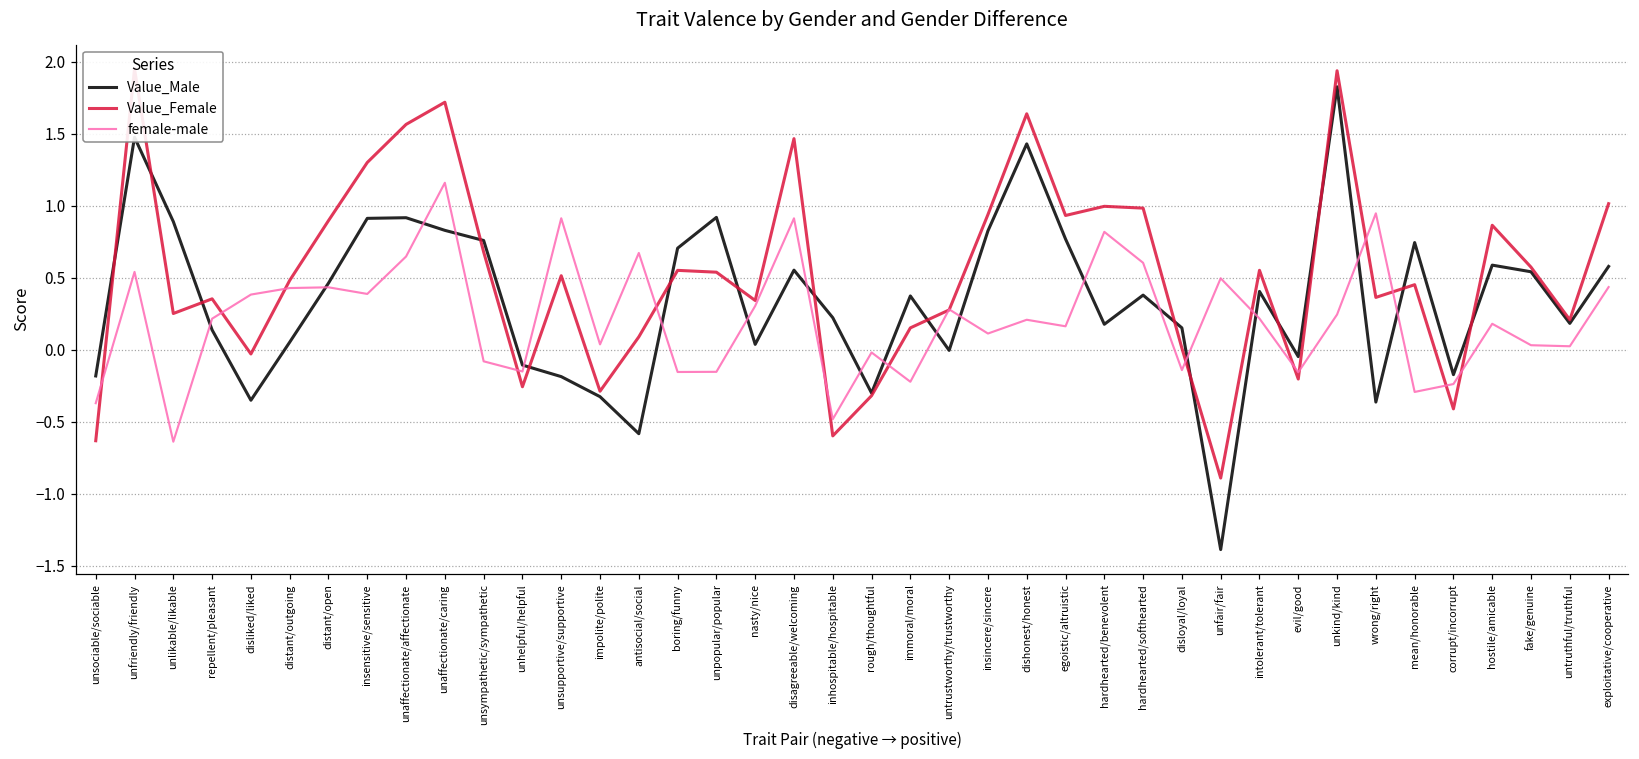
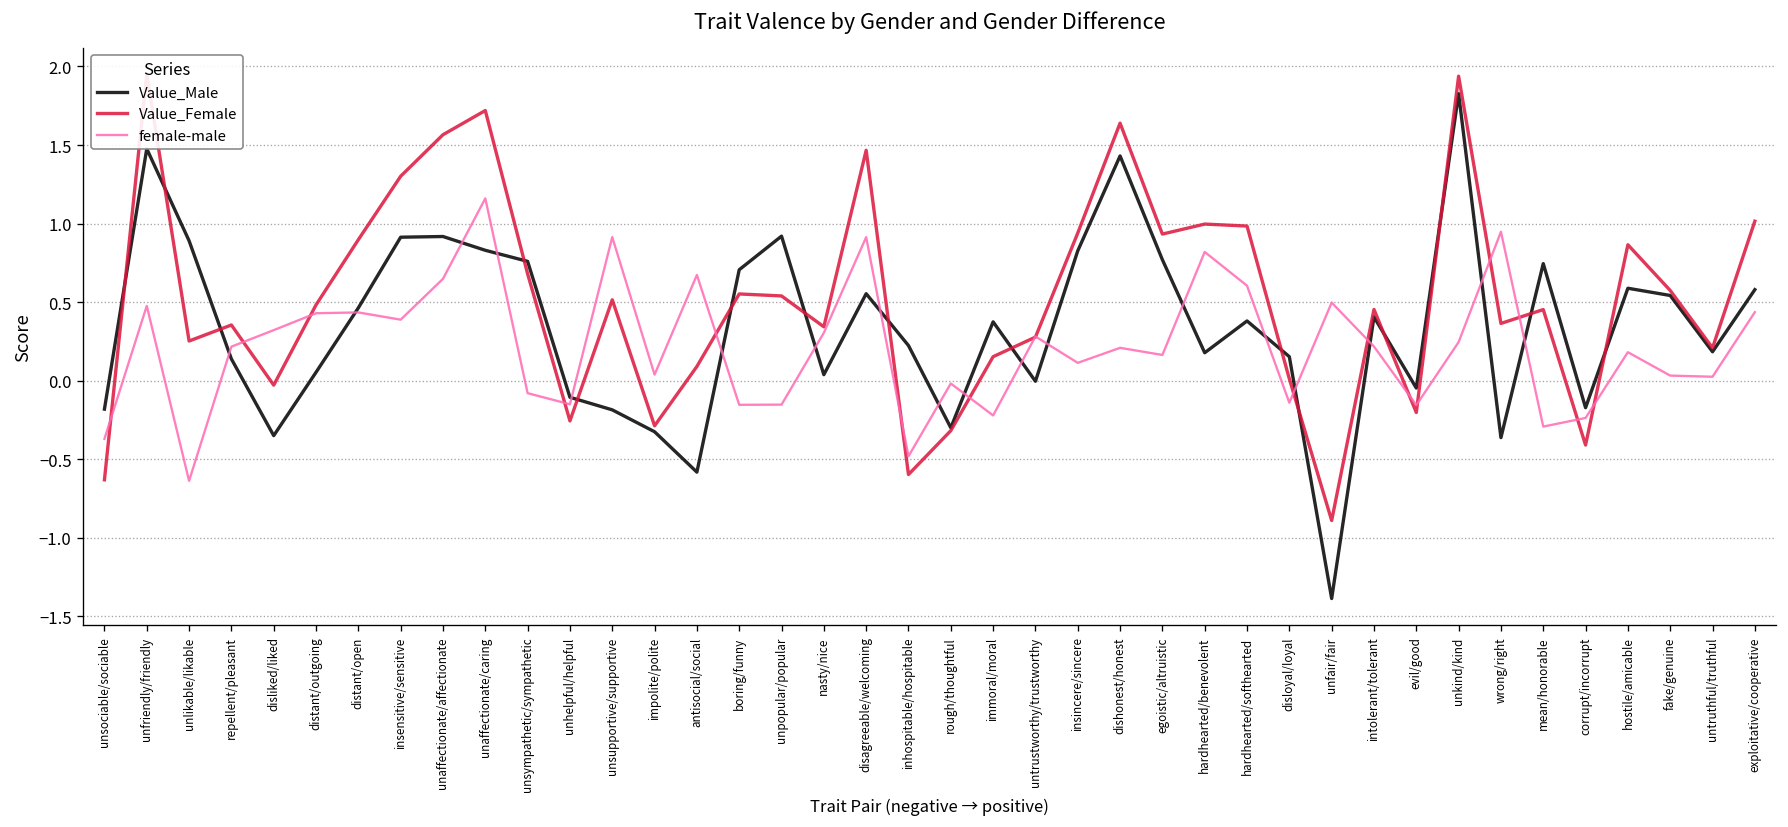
  {
    "Value_Male": {
      "unsociable/sociable": -0.18,
      "unlikable/likable": 0.89,
      "repellent/pleasant": 0.14,
      "disliked/liked": -0.35,
      "distant/outgoing": 0.05,
      "distant/open": 0.46,
      "insensitive/sensitive": 0.91,
      "unaffectionate/affectionate": 0.92,
      "unaffectionate/caring": 0.83,
      "unsympathetic/sympathetic": 0.76,
      "unhelpful/helpful": -0.11,
      "unsupportive/supportive": -0.19,
      "impolite/polite": -0.33,
      "antisocial/social": -0.58,
      "boring/funny": 0.71,
      "unpopular/popular": 0.92,
      "nasty/nice": 0.04,
      "disagreeable/welcoming": 0.55,
      "inhospitable/hospitable": 0.22,
      "immoral/moral": 0.37,
      "untrustworthy/trustworthy": 0.00,
      "insincere/sincere": 0.83,
      "dishonest/honest": 1.43,
      "egoistic/altruistic": 0.77,
      "hardhearted/benevolent": 0.18,
      "hardhearted/softhearted": 0.38,
      "disloyal/loyal": 0.15,
      "unfair/fair": -1.39,
      "intolerant/tolerant": 0.41,
      "evil/good": -0.05,
      "unkind/kind": 1.83,
      "wrong/right": -0.36,
      "mean/honorable": 0.74,
      "corrupt/incorrupt": -0.17,
      "hostile/amicable": 0.59,
      "fake/genuine": 0.54,
      "untruthful/truthful": 0.18,
      "exploitative/cooperative": 0.58
    },
    "Value_Female": {
      "unsociable/sociable": -0.63,
      "unlikable/likable": 0.25,
      "repellent/pleasant": 0.35,
      "disliked/liked": -0.03,
      "distant/outgoing": 0.48,
      "distant/open": 0.90,
      "insensitive/sensitive": 1.30,
      "unaffectionate/affectionate": 1.57,
      "unaffectionate/caring": 1.72,
      "unsympathetic/sympathetic": 0.68,
      "unhelpful/helpful": -0.26,
      "unsupportive/supportive": 0.51,
      "impolite/polite": -0.29,
      "antisocial/social": 0.09,
      "boring/funny": 0.55,
      "unpopular/popular": 0.54,
      "nasty/nice": 0.34,
      "disagreeable/welcoming": 1.47,
      "inhospitable/hospitable": -0.60,
      "immoral/moral": 0.15,
      "insincere/sincere": 0.94,
      "dishonest/honest": 1.64,
      "egoistic/altruistic": 0.93,
      "hardhearted/benevolent": 1.00,
      "hardhearted/softhearted": 0.98,
      "disloyal/loyal": 0.01,
      "unfair/fair": -0.89,
-     "intolerant/tolerant": 0.55,
+     "intolerant/tolerant": 0.45,
      "evil/good": -0.20,
      "unkind/kind": 1.94,
      "wrong/right": 0.36,
      "mean/honorable": 0.45,
      "corrupt/incorrupt": -0.41,
      "hostile/amicable": 0.87,
      "fake/genuine": 0.57,
      "untruthful/truthful": 0.21,
      "exploitative/cooperative": 1.01
    },
    "female-male": {
      "unsociable/sociable": -0.37,
-     "unfriendly/friendly": 0.54,
+     "unfriendly/friendly": 0.48,
      "unlikable/likable": -0.64,
      "repellent/pleasant": 0.22,
-     "disliked/liked": 0.38,
+     "disliked/liked": 0.32,
      "distant/outgoing": 0.43,
      "distant/open": 0.43,
      "insensitive/sensitive": 0.39,
      "unaffectionate/affectionate": 0.65,
      "unaffectionate/caring": 1.16,
      "unsympathetic/sympathetic": -0.08,
      "unhelpful/helpful": -0.15,
      "unsupportive/supportive": 0.91,
      "impolite/polite": 0.04,
      "antisocial/social": 0.67,
      "boring/funny": -0.15,
      "unpopular/popular": -0.15,
      "nasty/nice": 0.30,
      "disagreeable/welcoming": 0.91,
      "inhospitable/hospitable": -0.48,
      "rough/thoughtful": -0.02,
      "immoral/moral": -0.22,
      "insincere/sincere": 0.11,
      "dishonest/honest": 0.21,
      "egoistic/altruistic": 0.16,
      "hardhearted/benevolent": 0.82,
      "hardhearted/softhearted": 0.60,
      "disloyal/loyal": -0.14,
      "unfair/fair": 0.50,
      "intolerant/tolerant": 0.22,
      "evil/good": -0.16,
      "unkind/kind": 0.25,
      "wrong/right": 0.95,
      "mean/honorable": -0.29,
      "corrupt/incorrupt": -0.24,
      "hostile/amicable": 0.18,
      "fake/genuine": 0.03,
      "untruthful/truthful": 0.02,
      "exploitative/cooperative": 0.44
    }
  }
